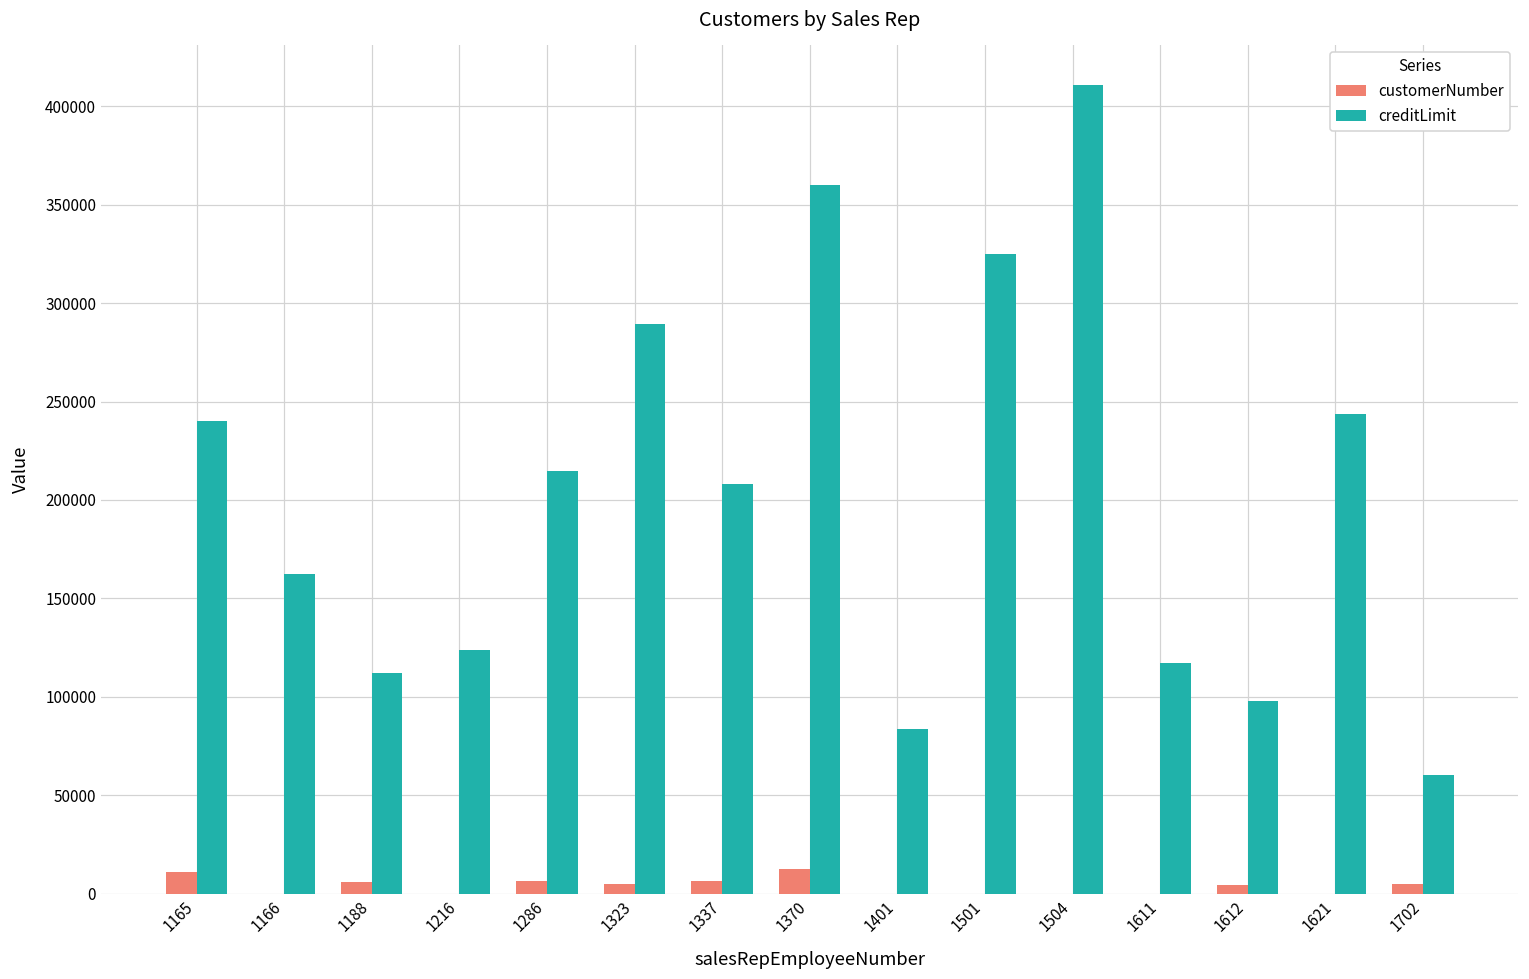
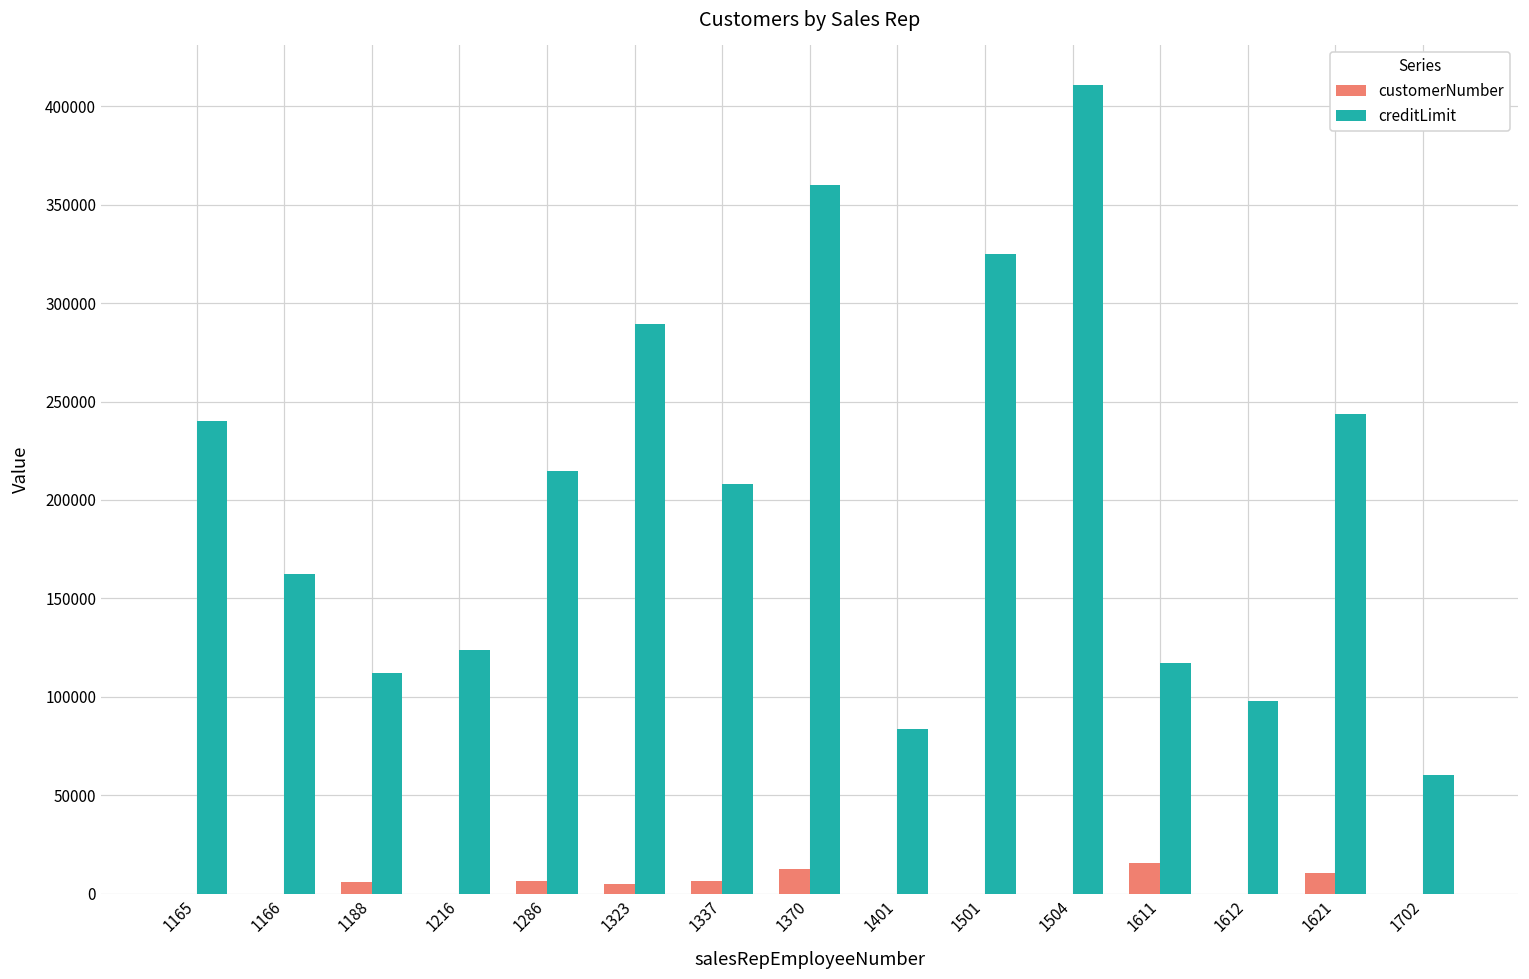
  {
    "customerNumber": {
-     "1165": 11000,
+     "1165": 0,
      "1188": 6000,
      "1286": 6000,
      "1323": 5000,
      "1337": 6000,
      "1370": 12000,
-     "1611": 0,
-     "1612": 5000,
-     "1621": 0,
-     "1702": 5000
+     "1611": 16000,
+     "1612": 0,
+     "1621": 11000,
+     "1702": 0
    },
    "creditLimit": {
      "1165": 240000,
      "1166": 163000,
      "1188": 112000,
      "1216": 124000,
      "1286": 215000,
      "1323": 290000,
      "1337": 208000,
      "1370": 360000,
      "1401": 83000,
      "1501": 325000,
      "1504": 411000,
      "1611": 117000,
      "1612": 98000,
      "1621": 244000,
      "1702": 60000
    }
  }
